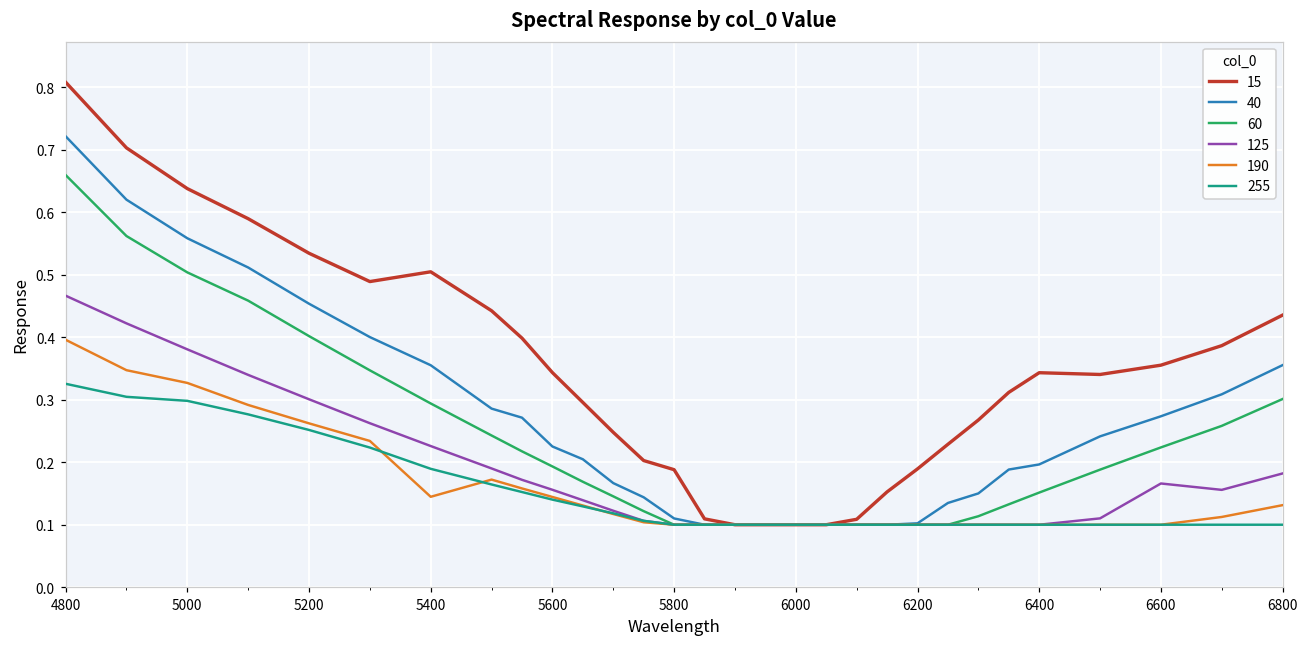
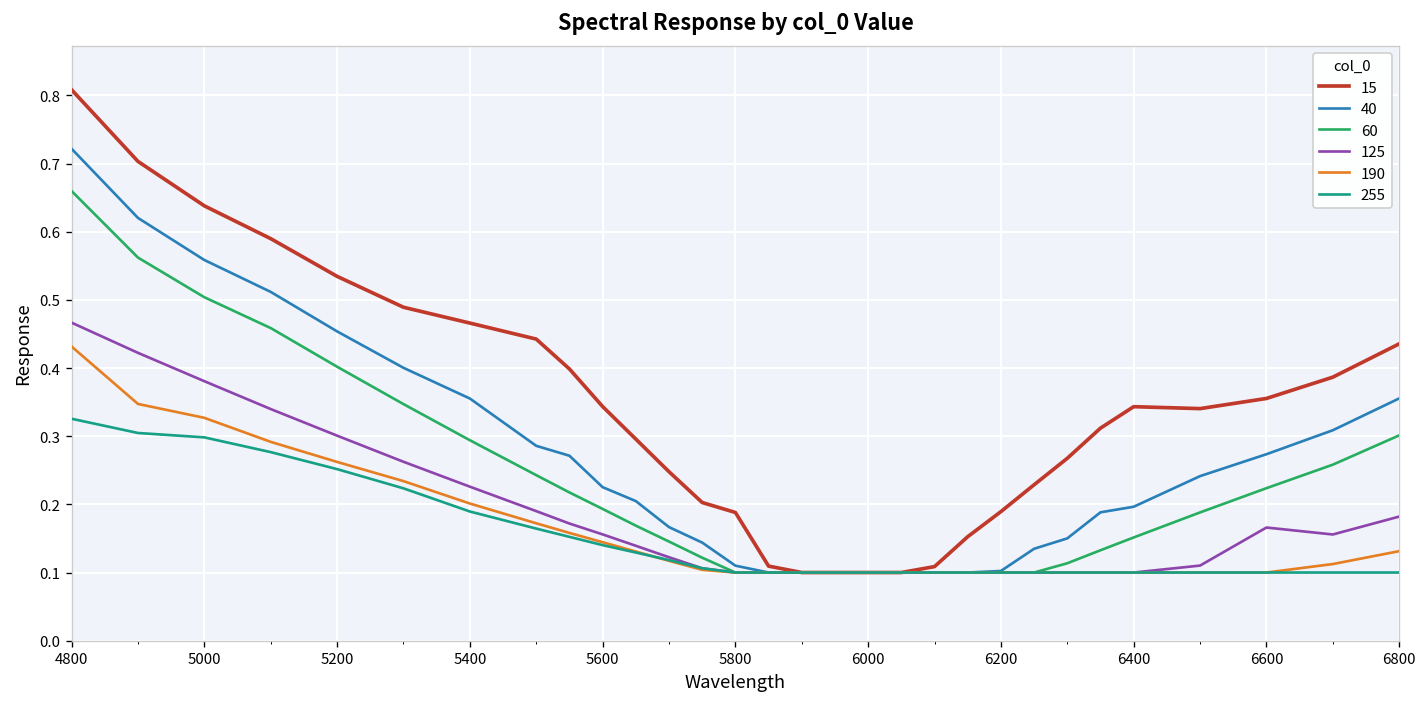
  {
    "15": {
      "4800": 0.81,
      "5000": 0.64,
      "5200": 0.53,
-     "5400": 0.50,
+     "5400": 0.47,
      "5600": 0.34,
      "5800": 0.19,
      "6200": 0.19,
      "6400": 0.34,
      "6600": 0.36,
      "6800": 0.44
    },
    "40": {
      "4800": 0.72,
      "5000": 0.56,
      "5200": 0.45,
      "5400": 0.36,
      "5600": 0.23,
      "5800": 0.11,
      "6400": 0.20,
      "6600": 0.27,
      "6800": 0.36
    },
    "125": {
      "4800": 0.47,
      "5000": 0.38,
      "5200": 0.30,
      "5400": 0.23,
      "5600": 0.16,
      "6600": 0.17,
      "6800": 0.18
    },
    "190": {
-     "4800": 0.40,
+     "4800": 0.43,
      "5000": 0.33,
      "5200": 0.26,
-     "5400": 0.14,
+     "5400": 0.20,
      "6800": 0.13
    }
  }
